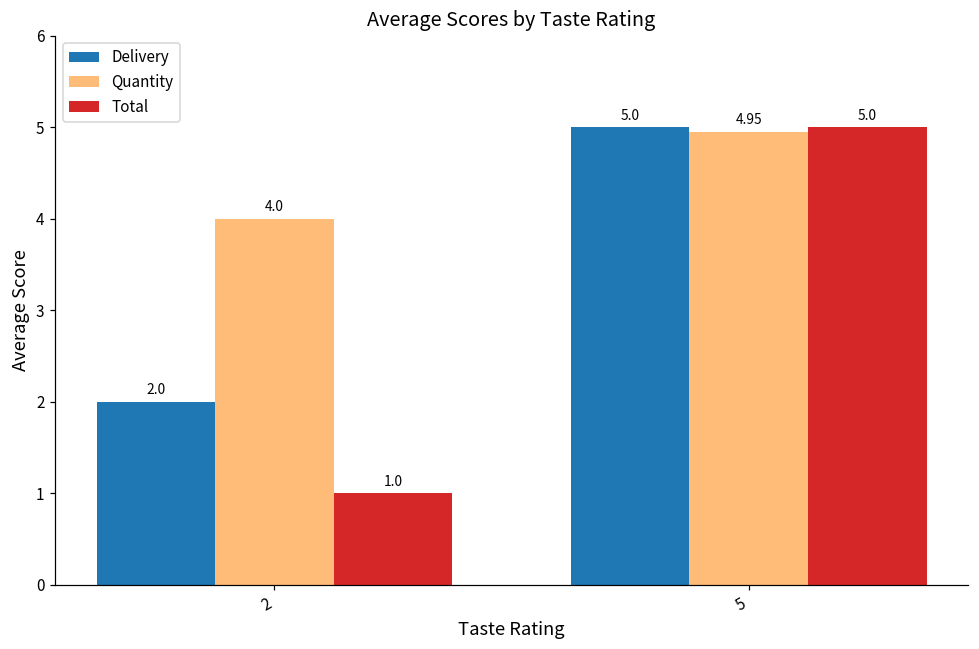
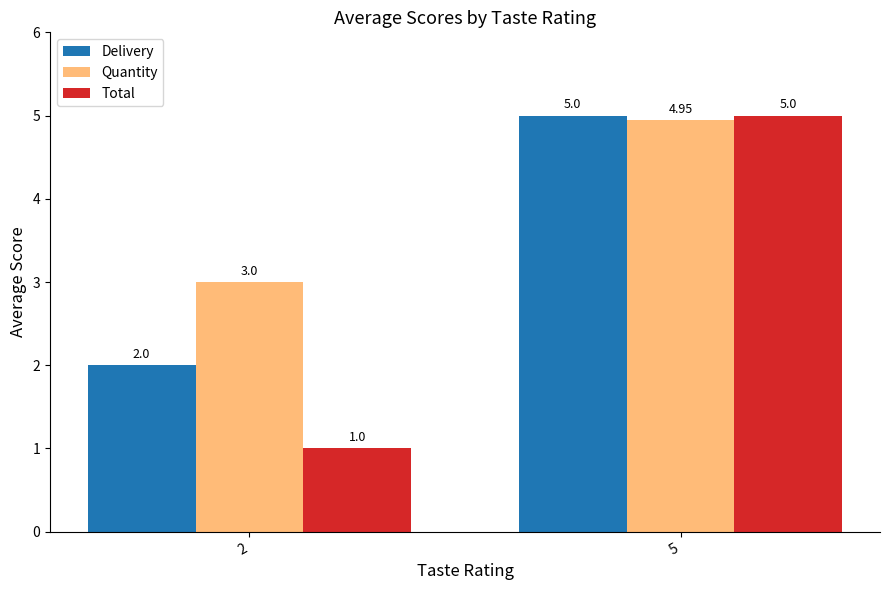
  {
    "Delivery": {
      "2": 2.0,
      "5": 5.0
    },
    "Quantity": {
-     "2": 4.0,
+     "2": 3.0,
      "5": 4.95
    },
    "Total": {
      "2": 1.0,
      "5": 5.0
    }
  }
